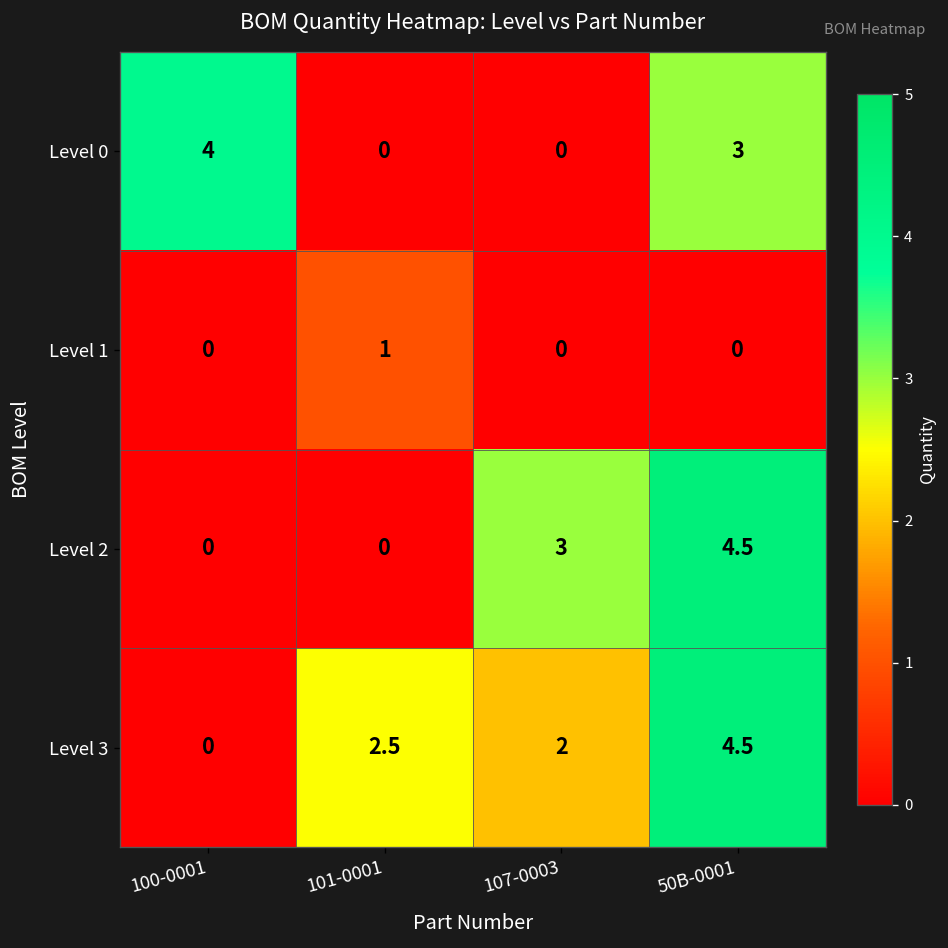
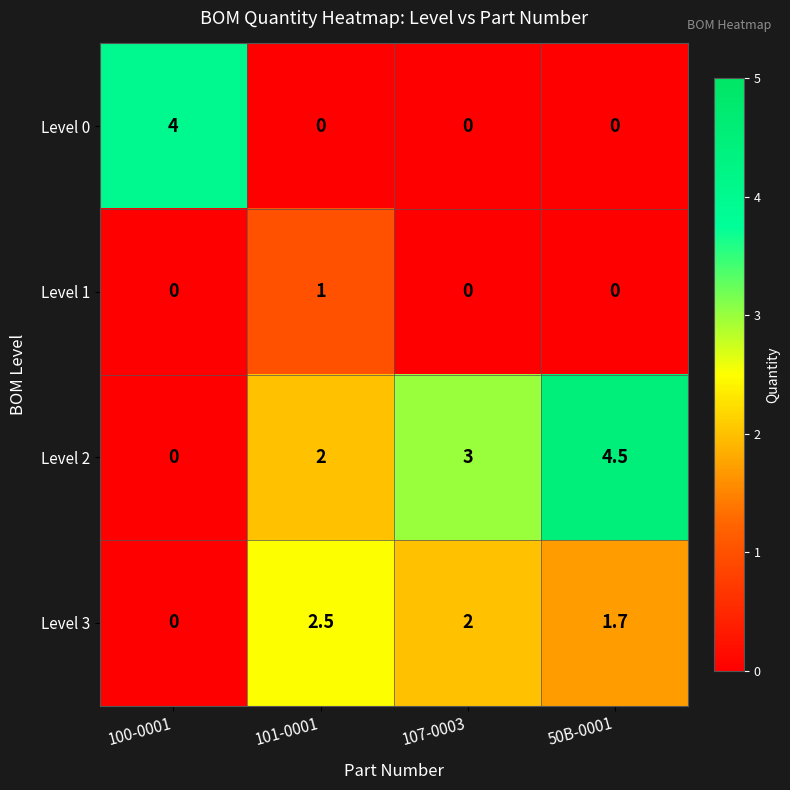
  {
    "Level 0": {
      "100-0001": 4,
      "101-0001": 0,
      "107-0003": 0,
-     "50B-0001": 3
+     "50B-0001": 0
    },
    "Level 1": {
      "100-0001": 0,
      "101-0001": 1,
      "107-0003": 0,
      "50B-0001": 0
    },
    "Level 2": {
      "100-0001": 0,
-     "101-0001": 0,
+     "101-0001": 2,
      "107-0003": 3,
      "50B-0001": 4.5
    },
    "Level 3": {
      "100-0001": 0,
      "101-0001": 2.5,
      "107-0003": 2,
-     "50B-0001": 4.5
+     "50B-0001": 1.7
    }
  }
